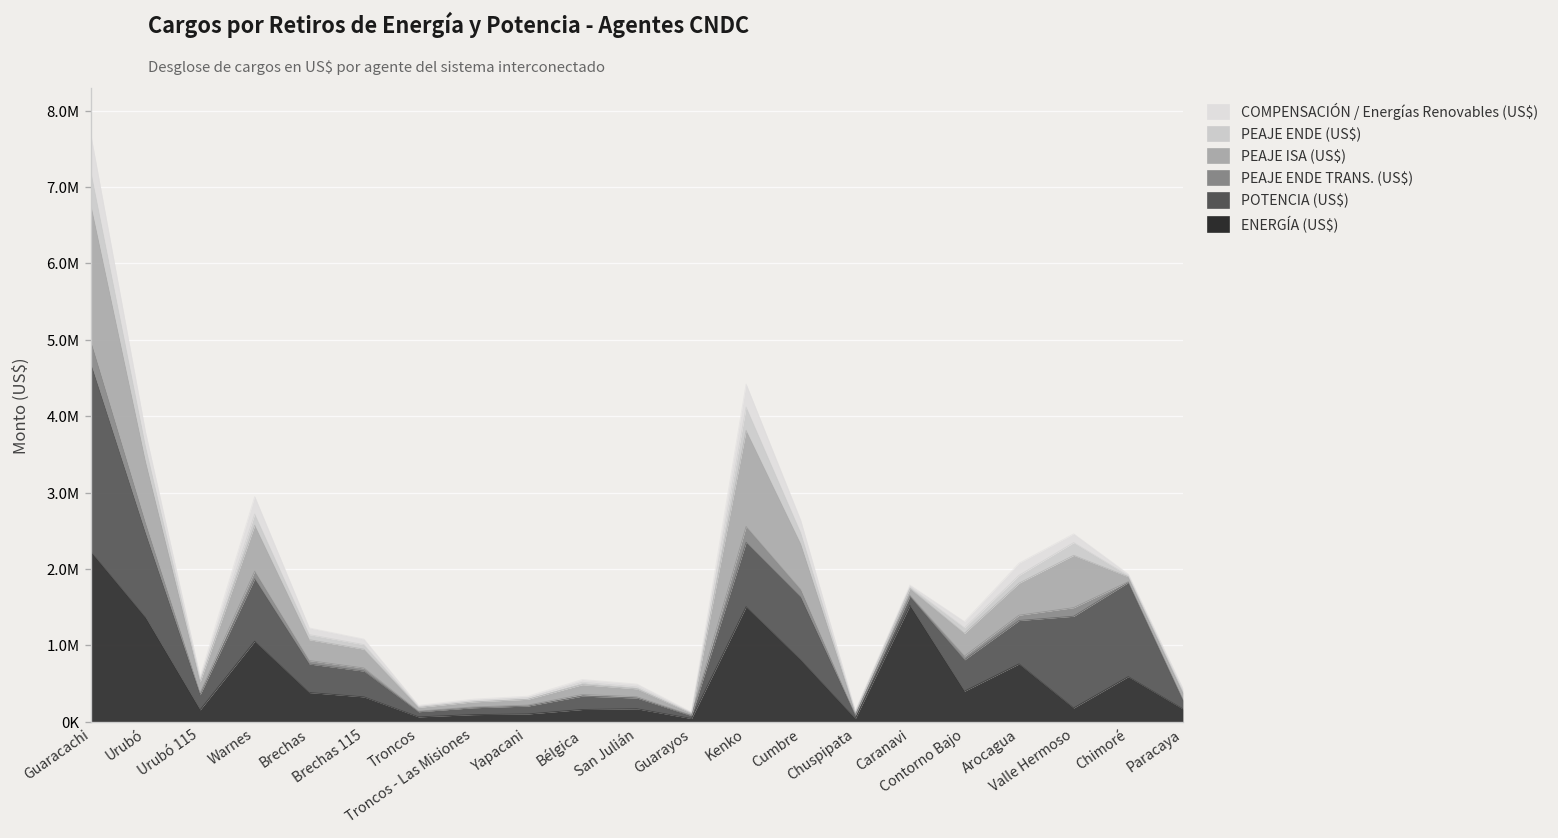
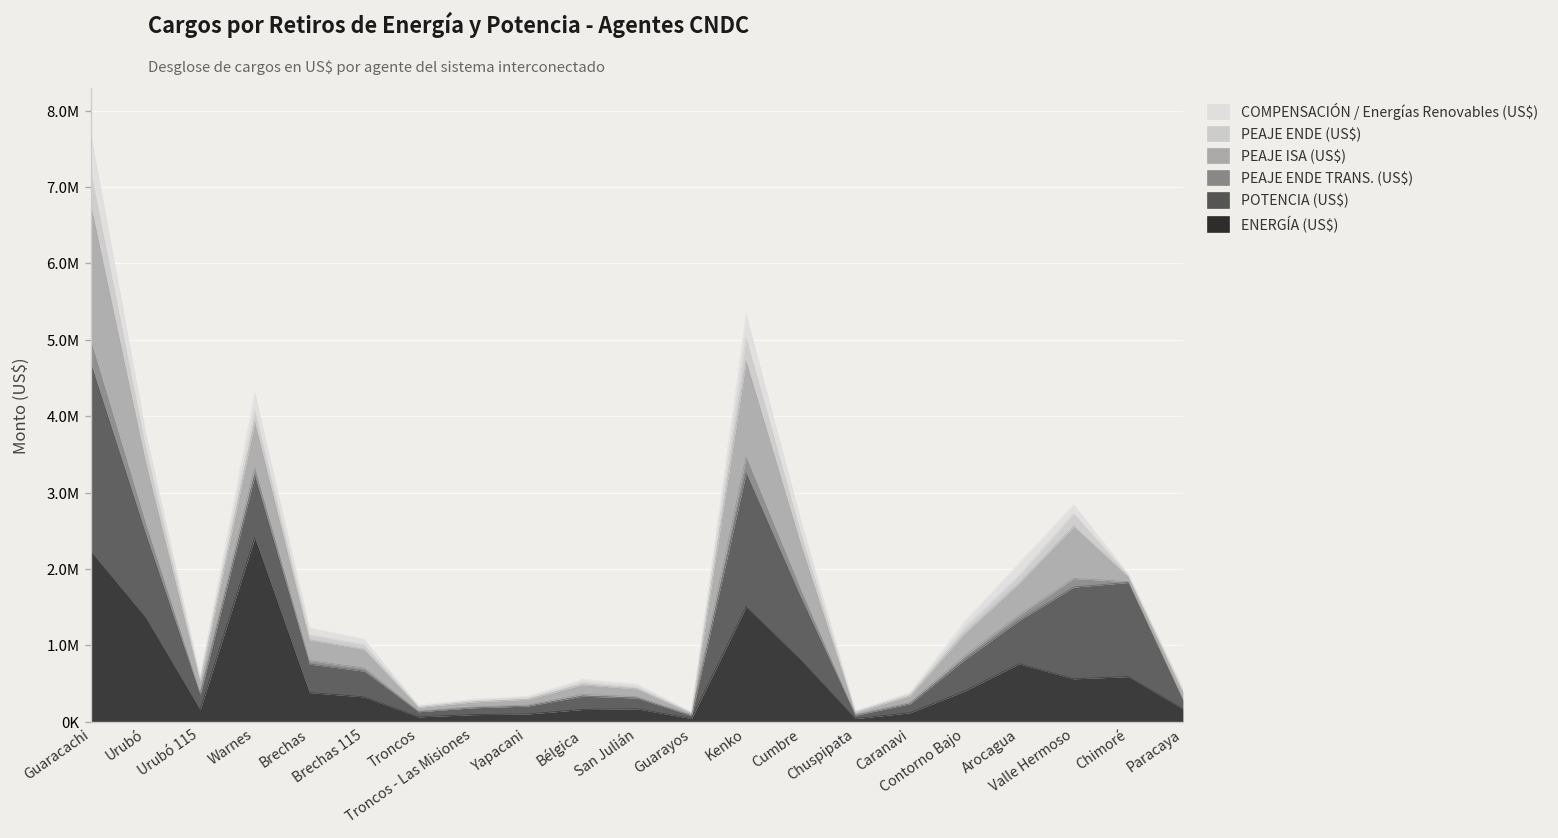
  {
    "ENERGÍA (US$)": {
      "Guaracachi": 2200000,
      "Urubó": 1400000,
      "Urubó 115": 200000,
-     "Warnes": 1100000,
+     "Warnes": 2400000,
      "Brechas": 400000,
      "Brechas 115": 300000,
      "Troncos": 100000,
      "Troncos - Las Misiones": 100000,
      "Yapacani": 100000,
      "Bélgica": 200000,
      "San Julián": 200000,
      "Kenko": 1500000,
      "Cumbre": 800000,
      "Chuspipata": 0,
-     "Caranavi": 1500000,
+     "Caranavi": 100000,
      "Contorno Bajo": 400000,
      "Arocagua": 800000,
-     "Valle Hermoso": 200000,
+     "Valle Hermoso": 600000,
      "Chimoré": 600000,
      "Paracaya": 200000
    },
    "POTENCIA (US$)": {
      "Guaracachi": 2500000,
      "Urubó": 1100000,
      "Warnes": 800000,
      "Brechas": 400000,
      "Brechas 115": 300000,
-     "Kenko": 800000,
+     "Kenko": 1800000,
      "Cumbre": 800000,
      "Contorno Bajo": 400000,
      "Arocagua": 600000,
      "Valle Hermoso": 1200000
    }
  }
